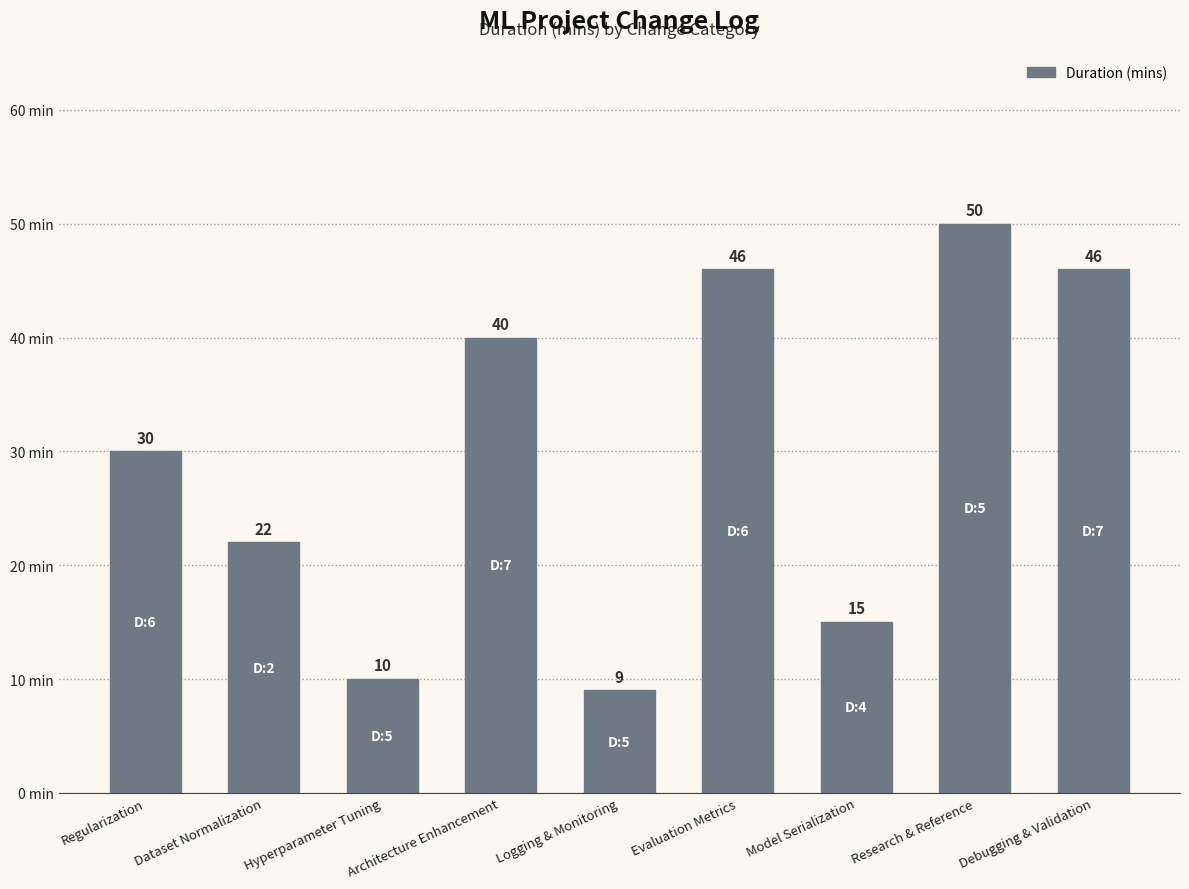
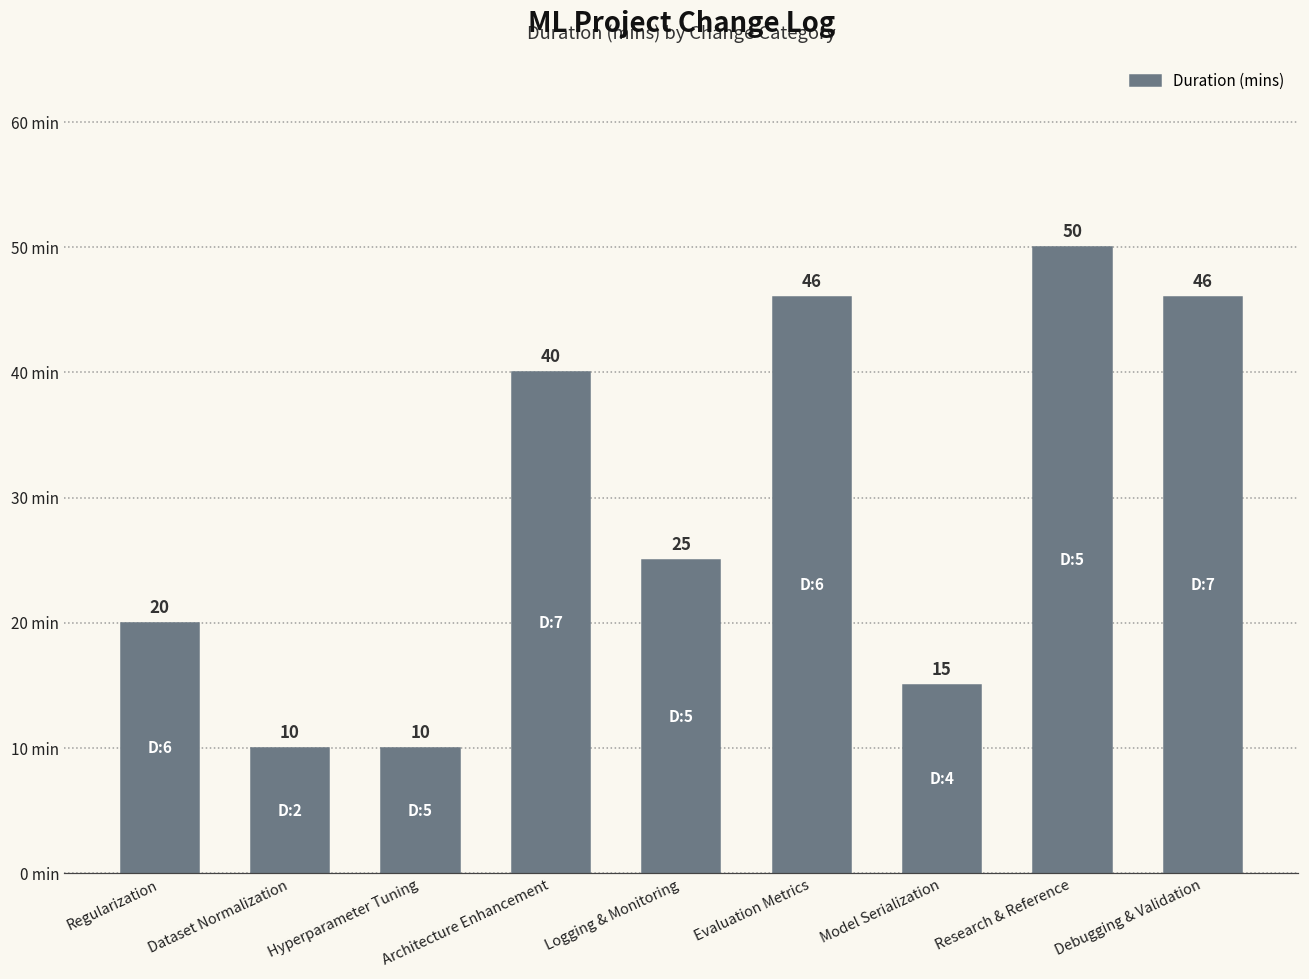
  {
-   "Regularization": 30,
-   "Dataset Normalization": 22,
+   "Regularization": 20,
+   "Dataset Normalization": 10,
    "Hyperparameter Tuning": 10,
    "Architecture Enhancement": 40,
-   "Logging & Monitoring": 9,
+   "Logging & Monitoring": 25,
    "Evaluation Metrics": 46,
    "Model Serialization": 15,
    "Research & Reference": 50,
    "Debugging & Validation": 46
  }
